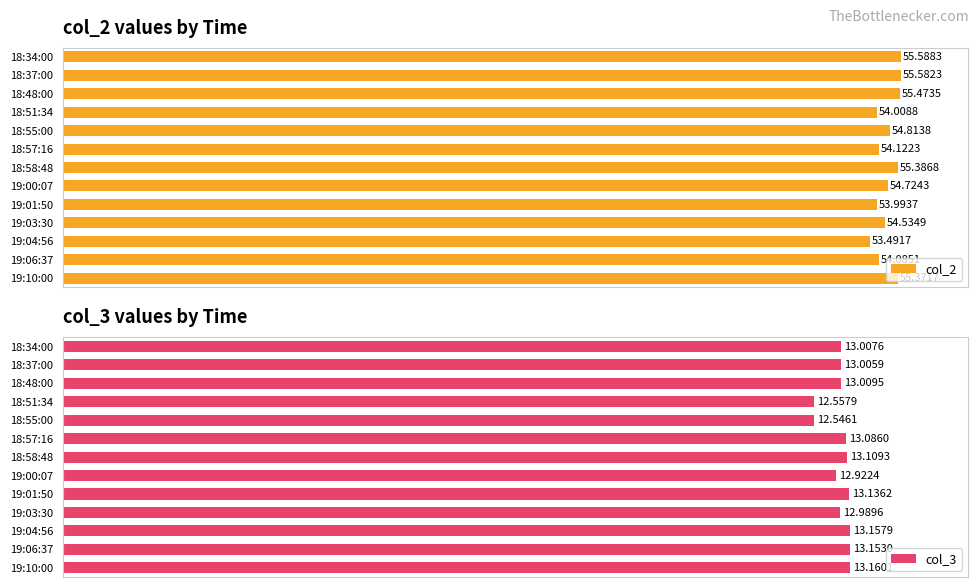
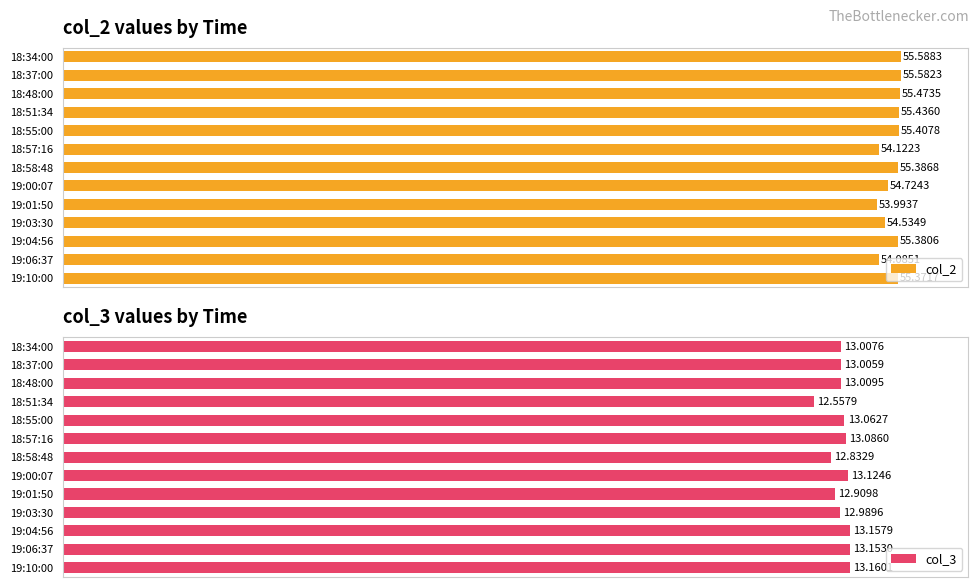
  {
    "col_2 values by Time": {
      "18:34:00": 55.5883,
      "18:37:00": 55.5823,
      "18:48:00": 55.4735,
-     "18:51:34": 54.0088,
-     "18:55:00": 54.8138,
+     "18:51:34": 55.4360,
+     "18:55:00": 55.4078,
      "18:57:16": 54.1223,
      "18:58:48": 55.3868,
      "19:00:07": 54.7243,
      "19:01:50": 53.9937,
      "19:03:30": 54.5349,
-     "19:04:56": 53.4917
+     "19:04:56": 55.3806
    },
    "col_3 values by Time": {
      "18:34:00": 13.0076,
      "18:37:00": 13.0059,
      "18:48:00": 13.0095,
      "18:51:34": 12.5579,
-     "18:55:00": 12.5461,
+     "18:55:00": 13.0627,
      "18:57:16": 13.0860,
-     "18:58:48": 13.1093,
-     "19:00:07": 12.9224,
-     "19:01:50": 13.1362,
+     "18:58:48": 12.8329,
+     "19:00:07": 13.1246,
+     "19:01:50": 12.9098,
      "19:03:30": 12.9896,
      "19:04:56": 13.1579
    }
  }
